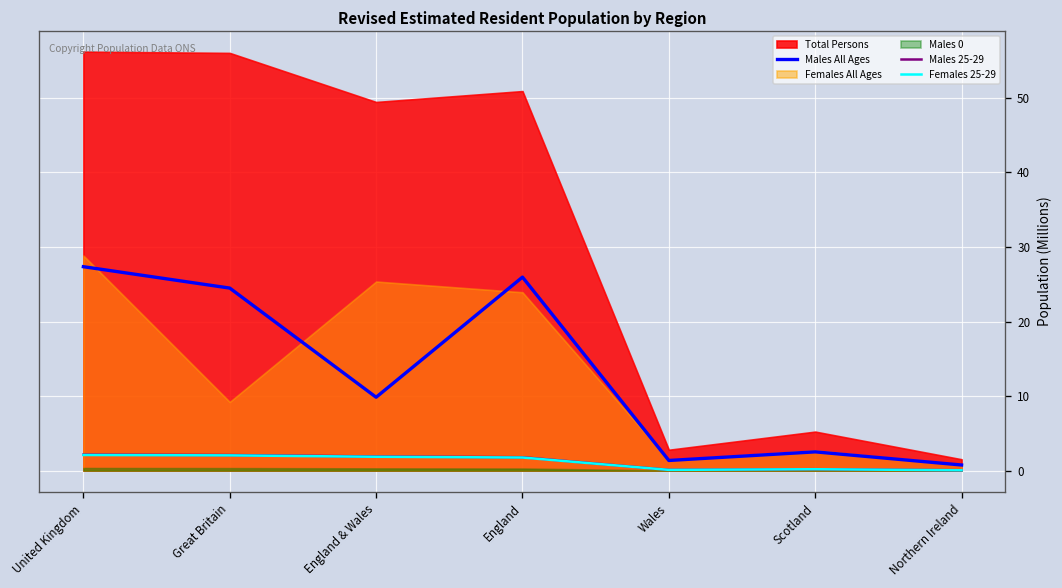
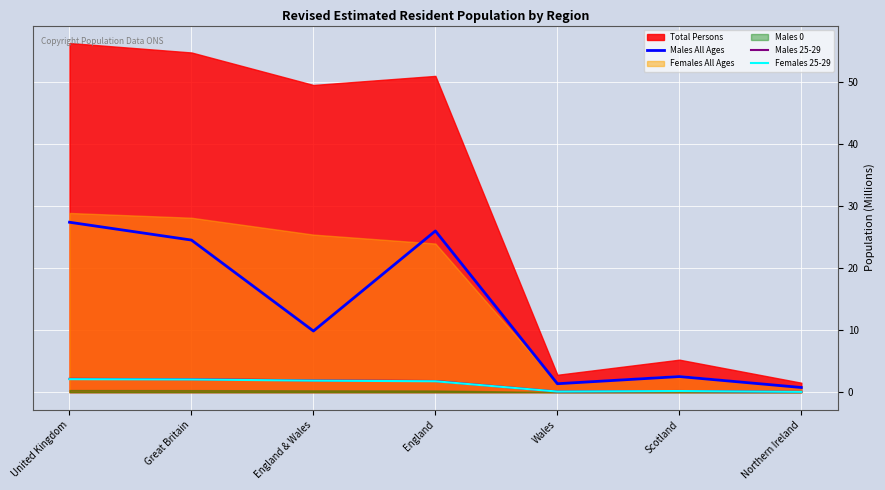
  {
    "Males All Ages": {
      "United Kingdom": 27,
      "Great Britain": 24,
      "England & Wales": 10,
      "England": 26
    },
    "Total Persons": {
      "United Kingdom": 56,
-     "Great Britain": 56,
+     "Great Britain": 55,
      "England & Wales": 49,
      "England": 51,
      "Wales": 3,
      "Scotland": 5,
      "Northern Ireland": 2
    },
    "Females All Ages": {
      "United Kingdom": 29,
-     "Great Britain": 9,
+     "Great Britain": 28,
      "England & Wales": 25,
      "England": 24
    }
  }
